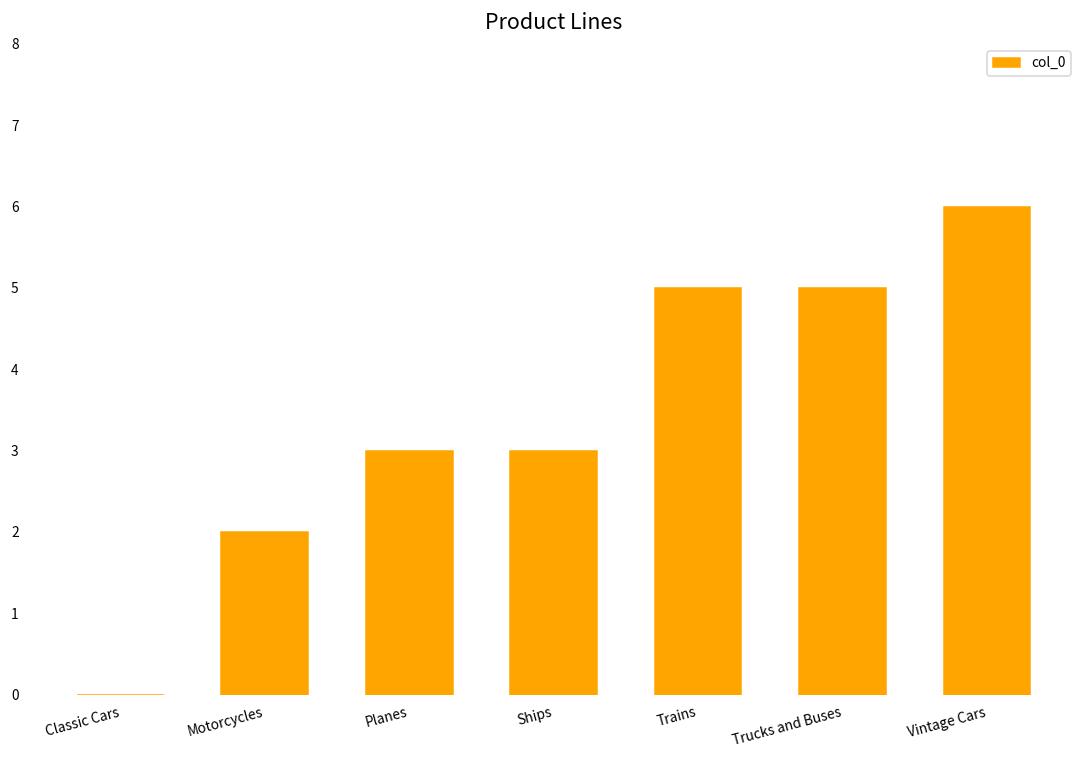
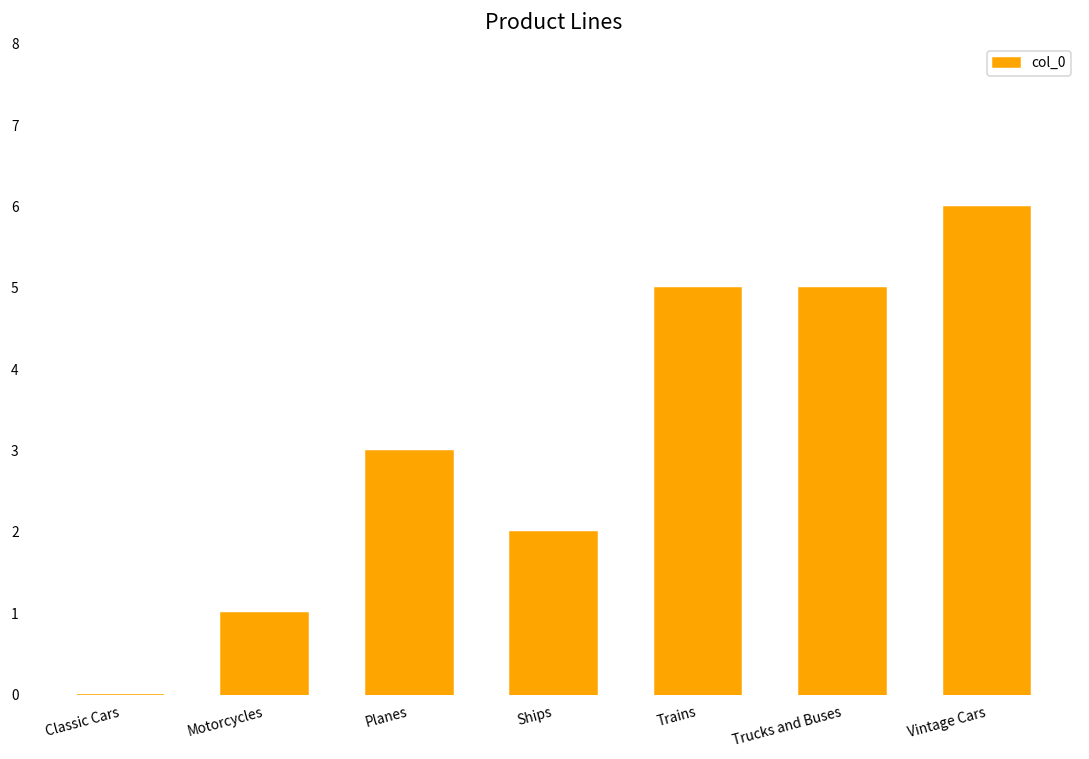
  {
    "Classic Cars": 0,
-   "Motorcycles": 2,
+   "Motorcycles": 1,
    "Planes": 3,
-   "Ships": 3,
+   "Ships": 2,
    "Trains": 5,
    "Trucks and Buses": 5,
    "Vintage Cars": 6
  }
